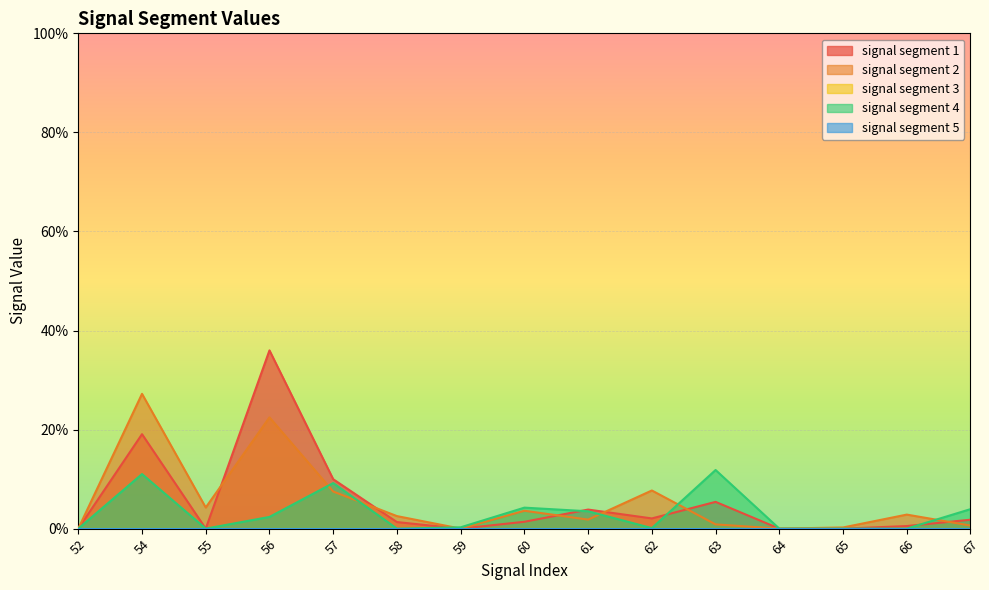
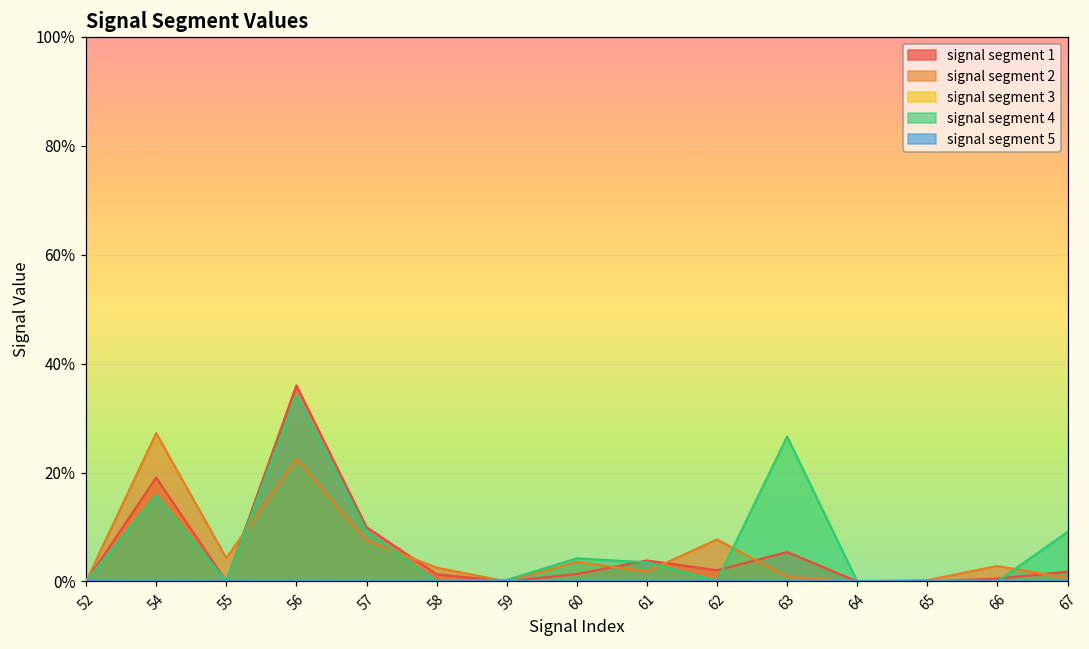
  {
    "signal segment 5": {
      "54": "0%",
      "56": "0%",
      "57": "0%",
      "60": "0%",
      "61": "0%",
      "63": "0%",
      "67": "0%"
    },
    "signal segment 4": {
-     "54": "11%",
-     "56": "2%",
+     "54": "16%",
+     "56": "34%",
      "57": "9%",
      "60": "4%",
-     "63": "12%",
-     "67": "4%"
+     "63": "27%",
+     "67": "9%"
    }
  }
